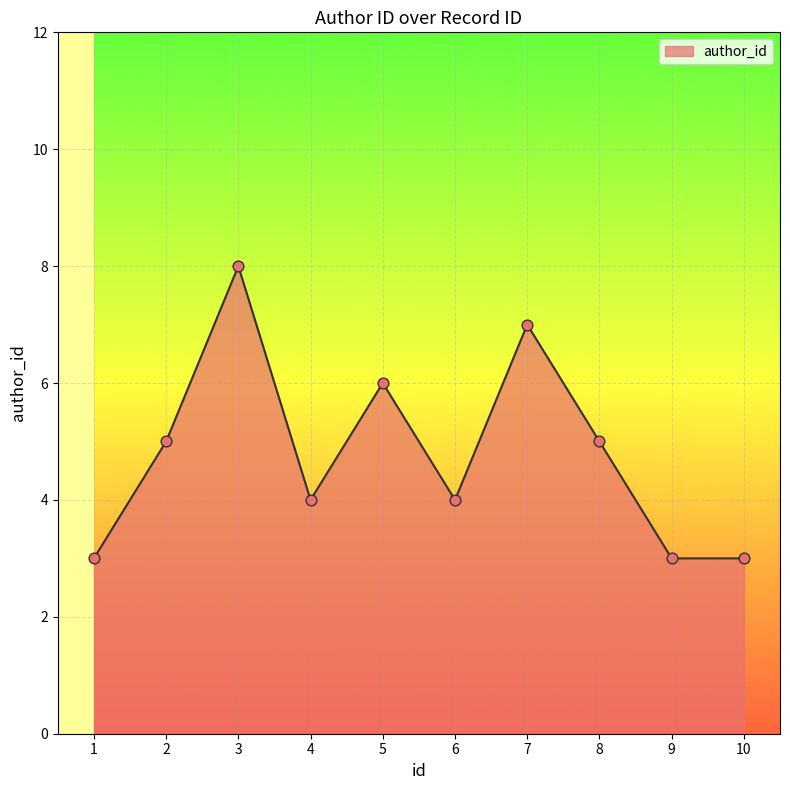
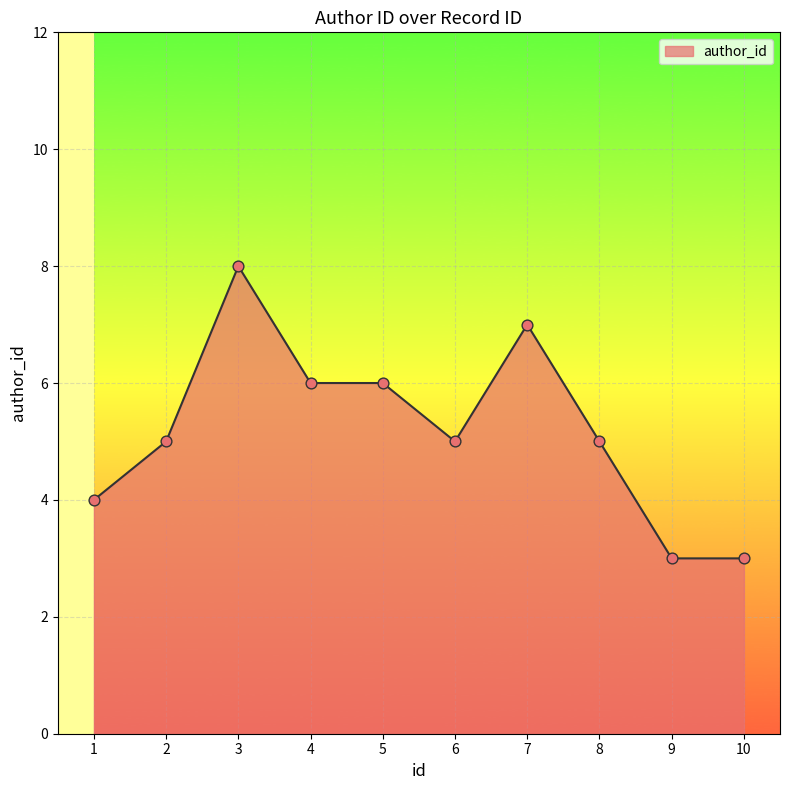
  {
-   "1": 3,
+   "1": 4,
    "2": 5,
    "3": 8,
-   "4": 4,
+   "4": 6,
    "5": 6,
-   "6": 4,
+   "6": 5,
    "7": 7,
    "8": 5,
    "9": 3,
    "10": 3
  }
